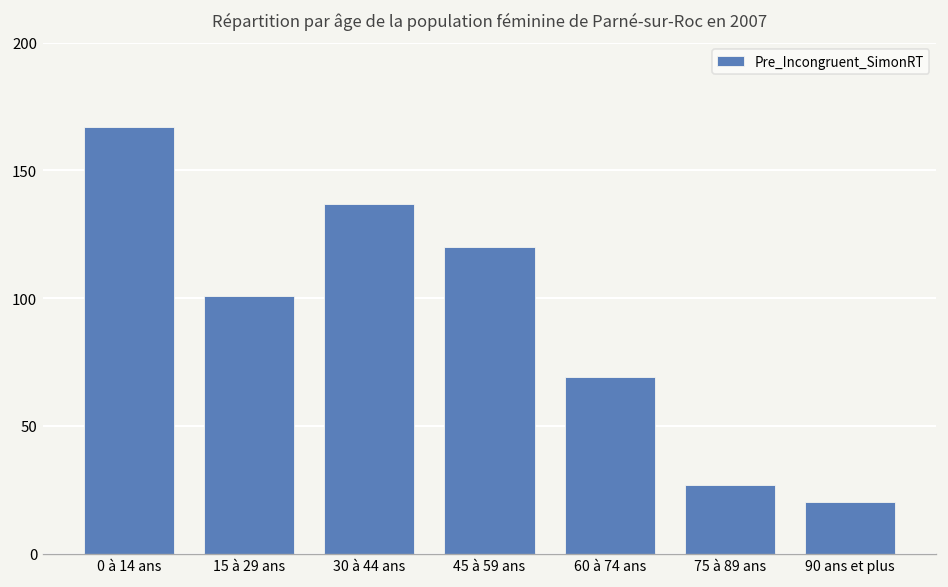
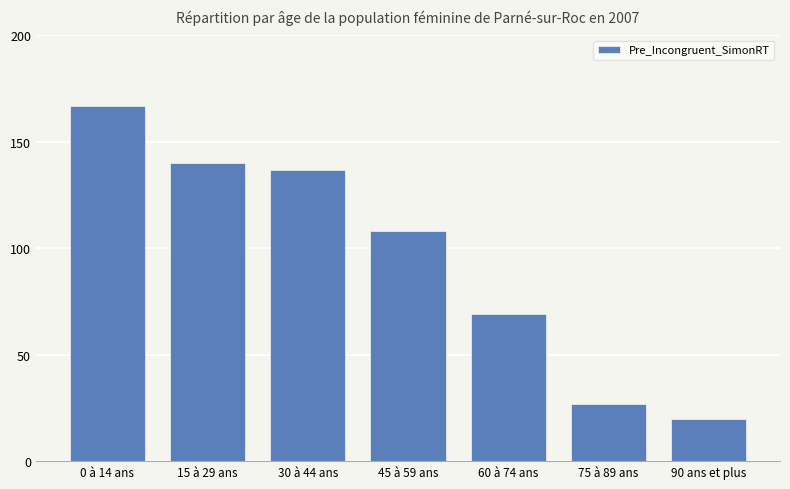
  {
    "0 à 14 ans": 167,
-   "15 à 29 ans": 101,
+   "15 à 29 ans": 140,
    "30 à 44 ans": 137,
-   "45 à 59 ans": 120,
+   "45 à 59 ans": 108,
    "60 à 74 ans": 69,
    "75 à 89 ans": 27,
    "90 ans et plus": 20
  }
